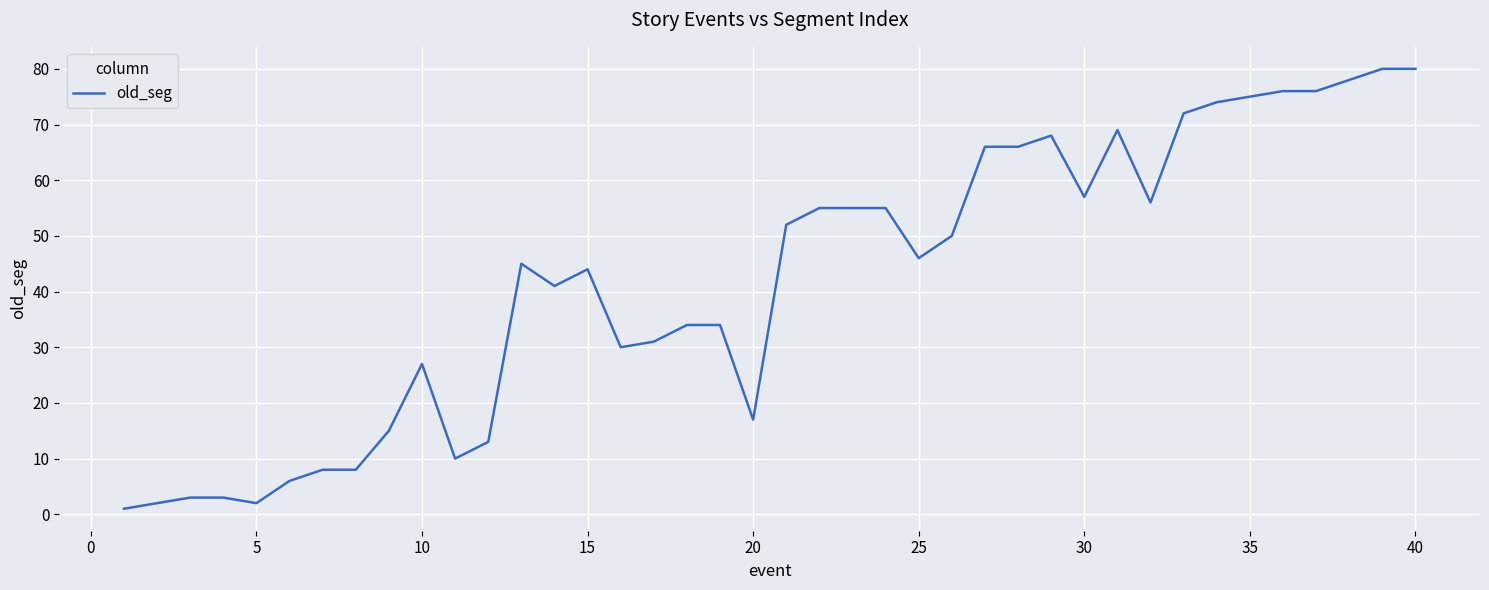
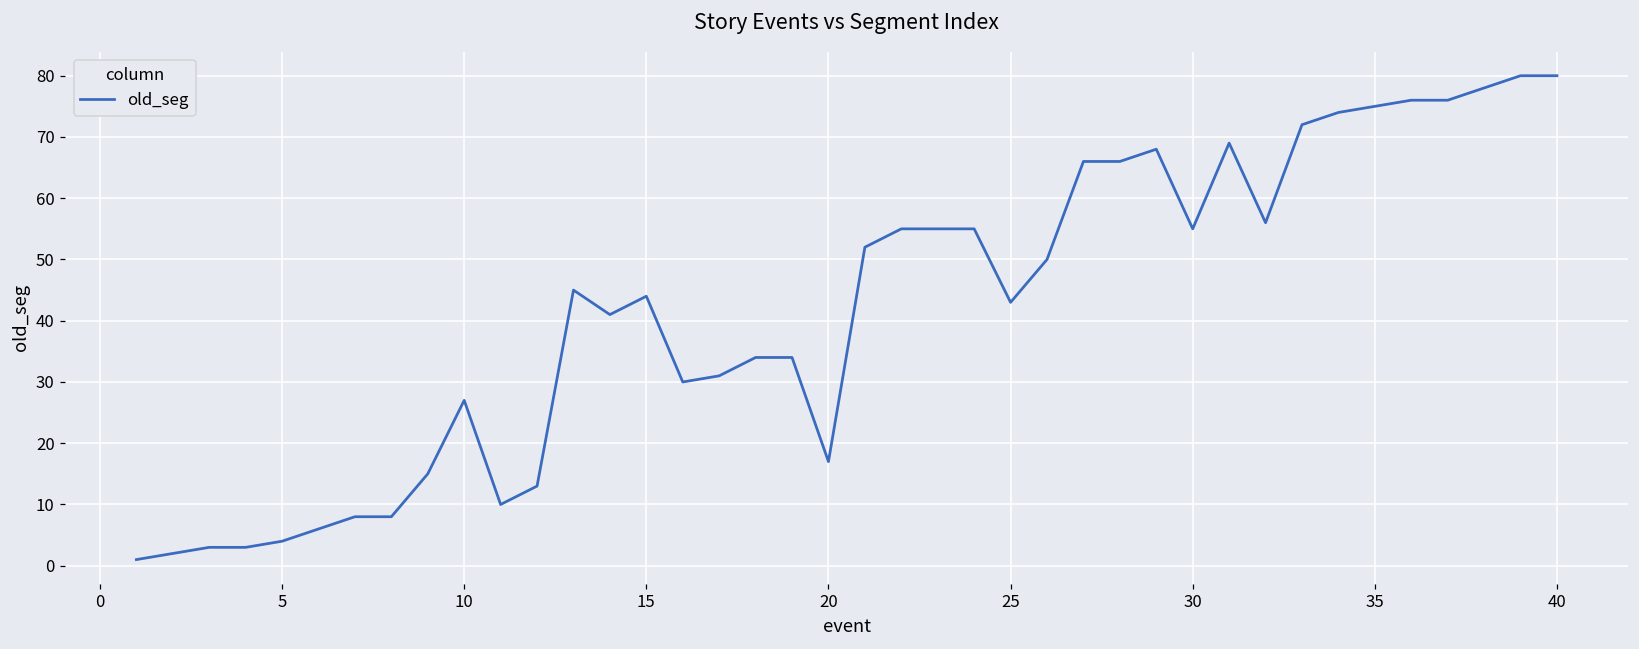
  {
-   "5": 2,
+   "5": 4,
    "10": 27,
    "15": 44,
    "20": 17,
-   "25": 46,
-   "30": 57,
+   "25": 43,
+   "30": 55,
    "35": 75,
    "40": 80
  }
